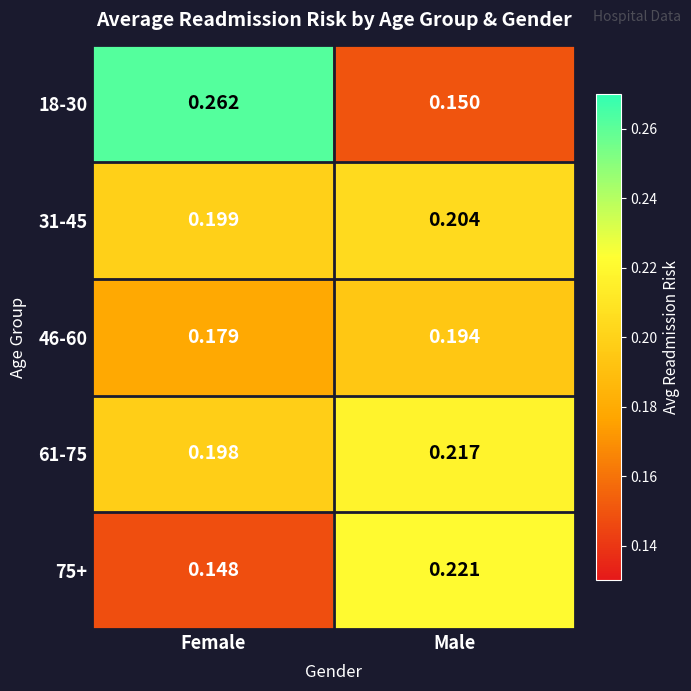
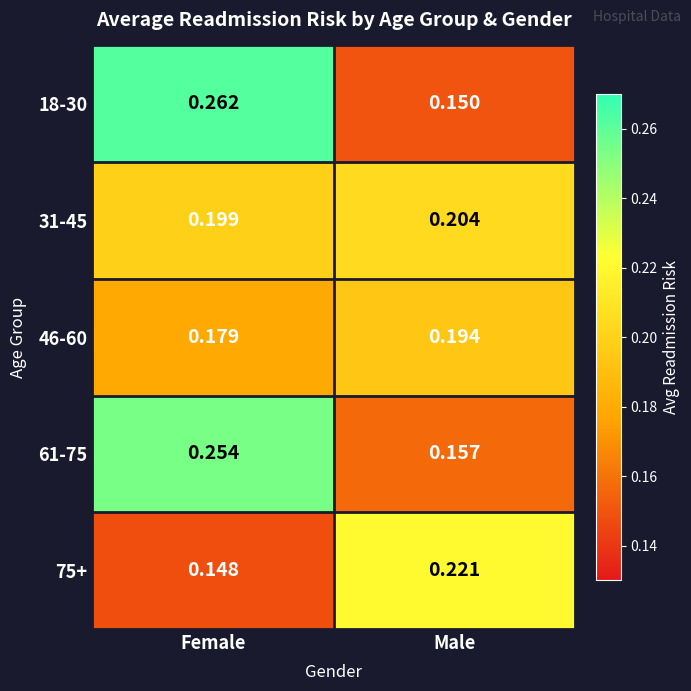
  {
    "18-30": {
      "Female": 0.262,
      "Male": 0.150
    },
    "31-45": {
      "Female": 0.199,
      "Male": 0.204
    },
    "46-60": {
      "Female": 0.179,
      "Male": 0.194
    },
    "61-75": {
-     "Female": 0.198,
-     "Male": 0.217
+     "Female": 0.254,
+     "Male": 0.157
    },
    "75+": {
      "Female": 0.148,
      "Male": 0.221
    }
  }
